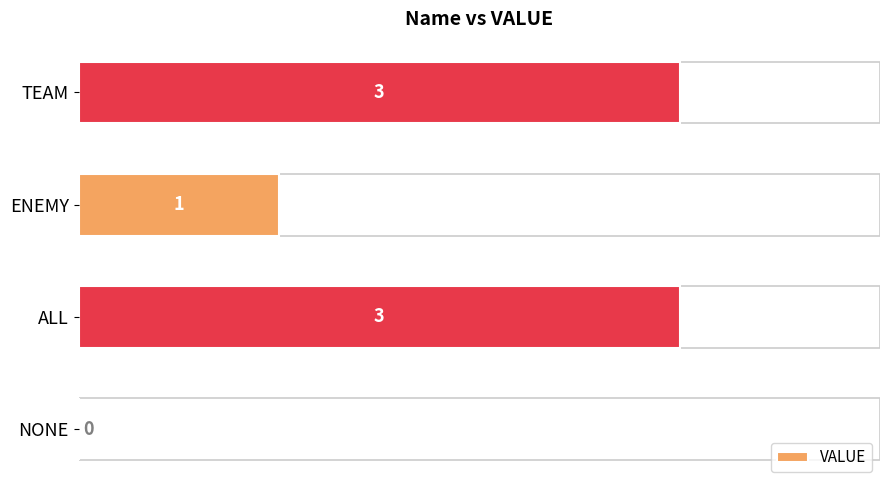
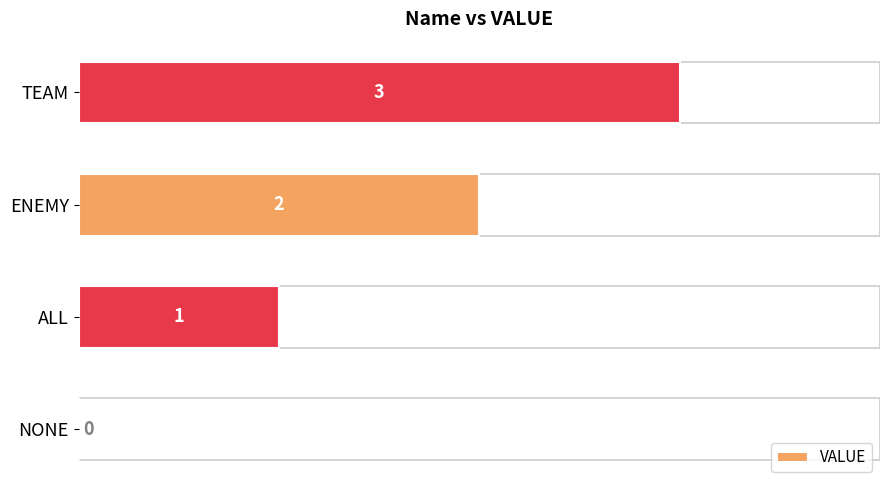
  {
    "TEAM": 3,
-   "ENEMY": 1,
-   "ALL": 3,
+   "ENEMY": 2,
+   "ALL": 1,
    "NONE": 0
  }
